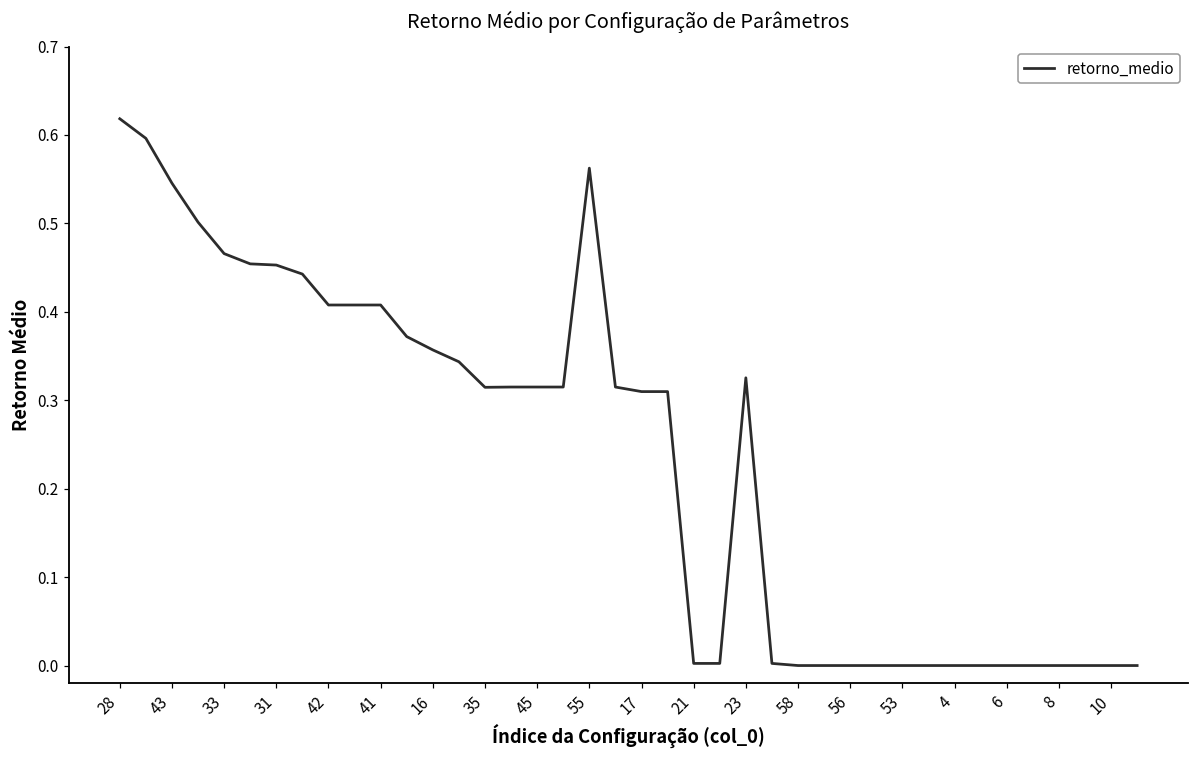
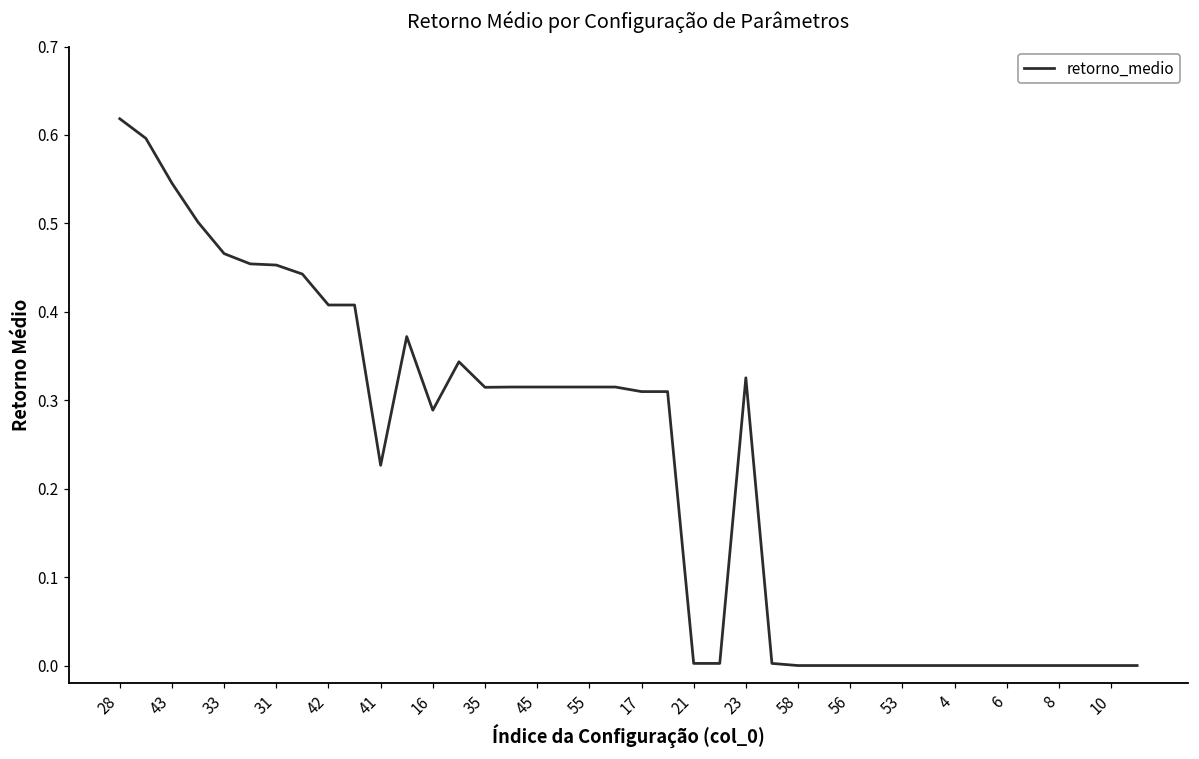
  {
    "28": 0.62,
    "43": 0.55,
    "33": 0.47,
    "31": 0.45,
    "42": 0.41,
-   "41": 0.41,
-   "16": 0.36,
+   "41": 0.23,
+   "16": 0.29,
    "35": 0.31,
    "45": 0.31,
-   "55": 0.56,
+   "55": 0.31,
    "17": 0.31,
    "21": 0.00,
    "23": 0.33,
    "58": 0.00,
    "56": 0.00,
    "53": 0.00,
    "4": 0.00,
    "6": 0.00,
    "8": 0.00,
    "10": 0.00
  }
